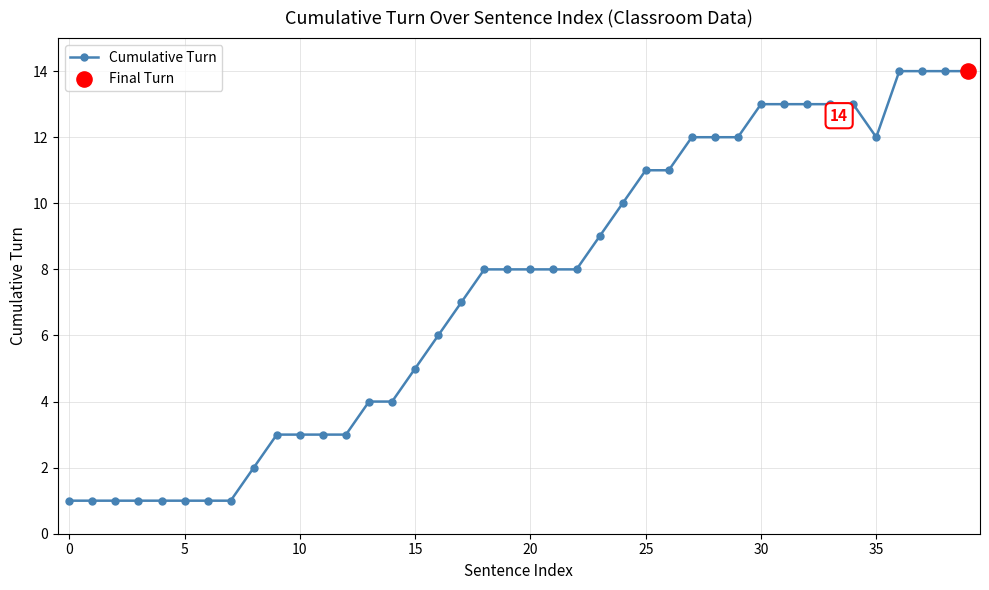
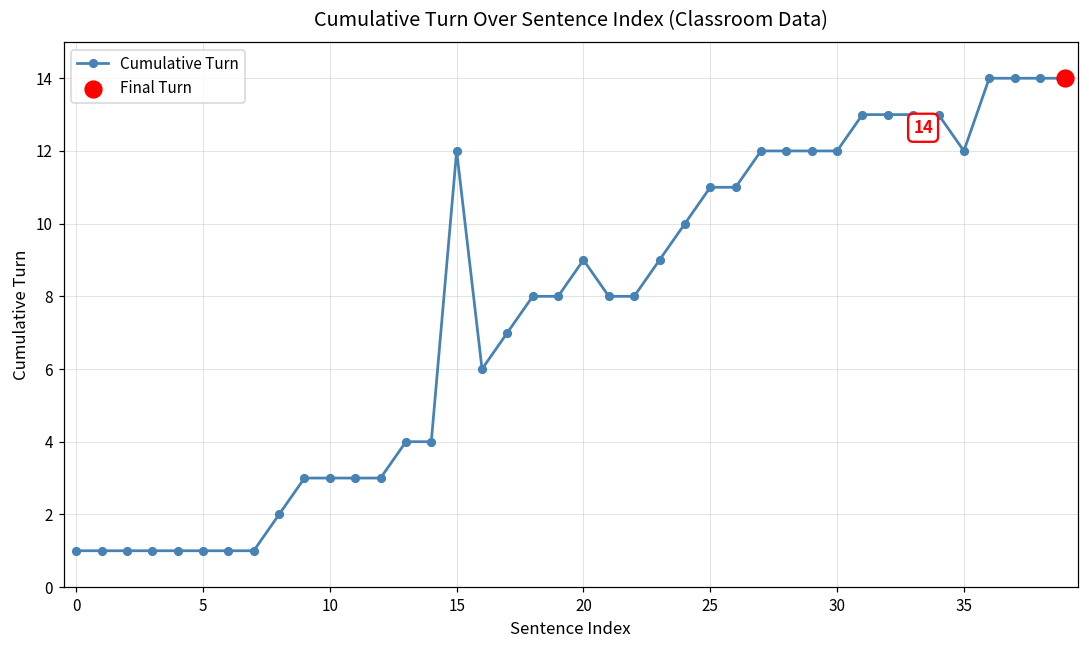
  {
    "Cumulative Turn": {
      "0": 1,
      "5": 1,
      "10": 3,
-     "15": 5,
-     "20": 8,
+     "15": 12,
+     "20": 9,
      "25": 11,
-     "30": 13,
+     "30": 12,
      "35": 12
    }
  }
